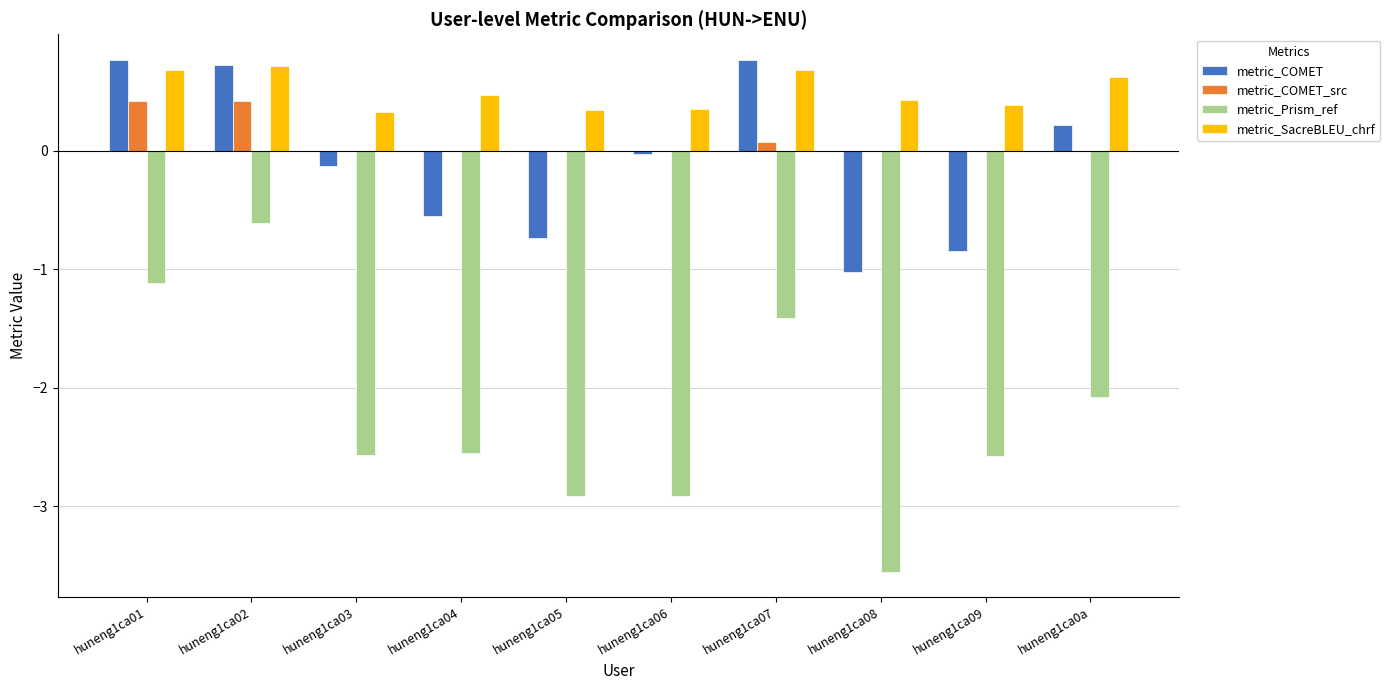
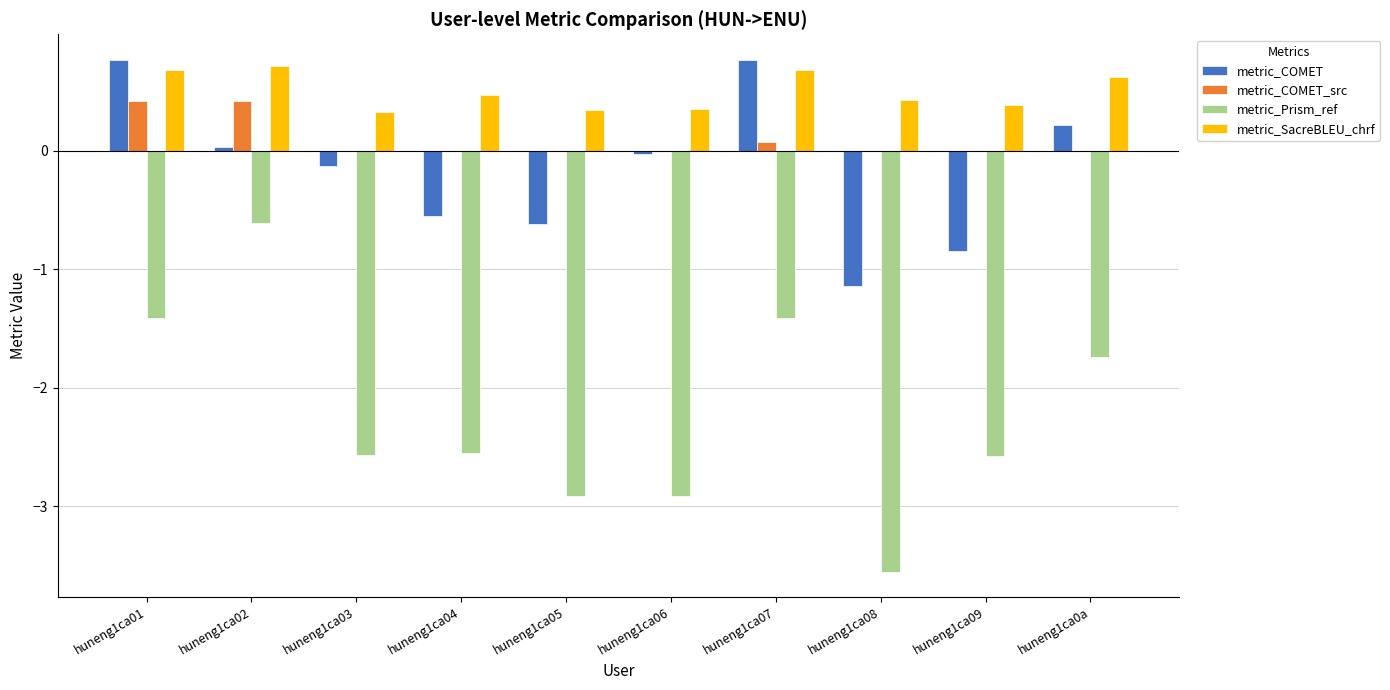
  {
    "metric_COMET": {
      "huneng1ca01": 0.77,
-     "huneng1ca02": 0.72,
+     "huneng1ca02": 0.03,
      "huneng1ca03": -0.12,
      "huneng1ca04": -0.55,
-     "huneng1ca05": -0.73,
+     "huneng1ca05": -0.62,
      "huneng1ca06": -0.03,
      "huneng1ca07": 0.77,
-     "huneng1ca08": -1.02,
+     "huneng1ca08": -1.14,
      "huneng1ca09": -0.84,
      "huneng1ca0a": 0.22
    },
    "metric_COMET_src": {
      "huneng1ca01": 0.42,
      "huneng1ca02": 0.42,
      "huneng1ca07": 0.08
    },
    "metric_Prism_ref": {
-     "huneng1ca01": -1.12,
+     "huneng1ca01": -1.41,
      "huneng1ca02": -0.61,
      "huneng1ca03": -2.57,
      "huneng1ca04": -2.55,
      "huneng1ca05": -2.91,
      "huneng1ca06": -2.92,
      "huneng1ca07": -1.41,
      "huneng1ca08": -3.55,
      "huneng1ca09": -2.58,
-     "huneng1ca0a": -2.07
+     "huneng1ca0a": -1.74
    },
    "metric_SacreBLEU_chrf": {
      "huneng1ca01": 0.68,
      "huneng1ca02": 0.71,
      "huneng1ca03": 0.33,
      "huneng1ca04": 0.47,
      "huneng1ca05": 0.34,
      "huneng1ca06": 0.35,
      "huneng1ca07": 0.68,
      "huneng1ca08": 0.43,
      "huneng1ca09": 0.39,
      "huneng1ca0a": 0.63
    }
  }
